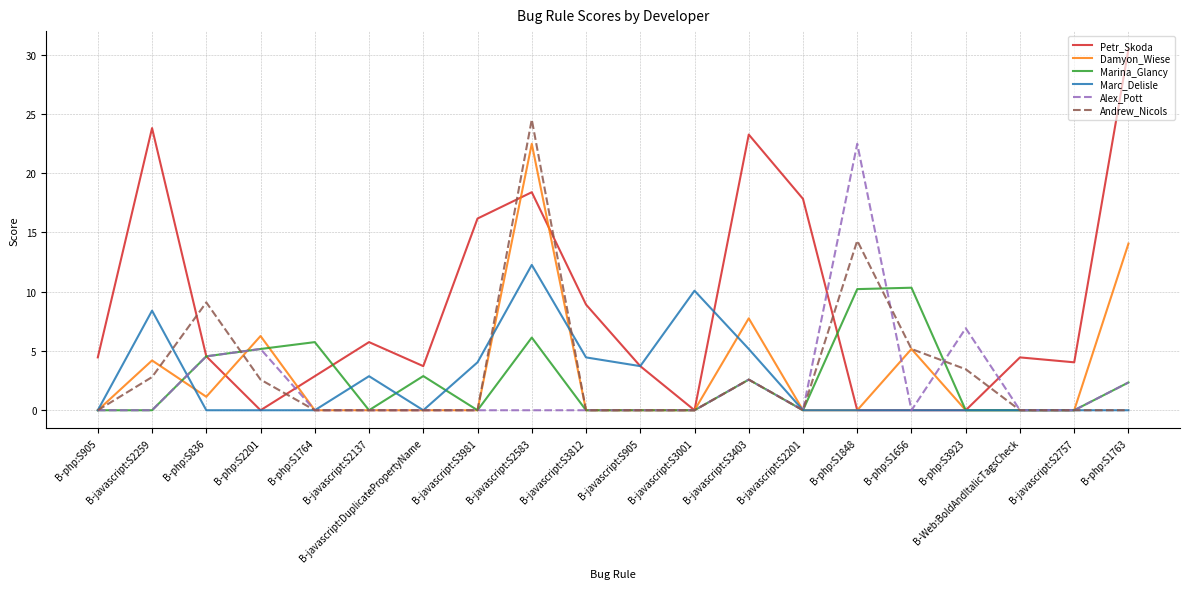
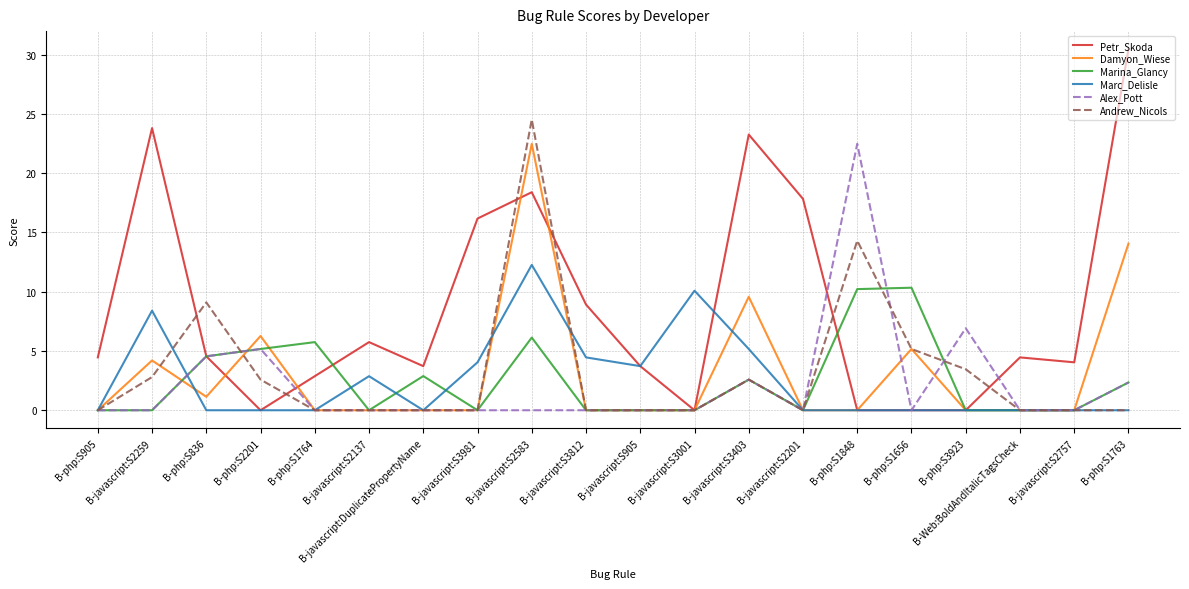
  {
    "Petr_Skoda": {
      "B-php:S905": 4.5,
      "B-javascript:S2259": 23.8,
      "B-php:S1764": 2.9,
      "B-javascript:S2137": 5.7,
      "B-javascript:DuplicatePropertyName": 3.7,
      "B-javascript:S3981": 16.2,
      "B-javascript:S2583": 18.4,
      "B-javascript:S3812": 8.9,
      "B-javascript:S3403": 23.3,
      "B-javascript:S2201": 17.8,
      "B-Web:BoldAndItalicTagsCheck": 4.5,
      "B-javascript:S2757": 4.0
    },
    "Damyon_Wiese": {
      "B-javascript:S2259": 4.2,
      "B-php:S836": 1.1,
      "B-php:S2201": 6.3,
      "B-javascript:S2583": 22.5,
-     "B-javascript:S3403": 7.8,
+     "B-javascript:S3403": 9.6,
      "B-php:S1763": 14.1
    },
    "Marina_Glancy": {
      "B-php:S1764": 5.7,
      "B-javascript:DuplicatePropertyName": 2.9,
      "B-javascript:S2583": 6.1,
      "B-php:S1848": 10.2,
      "B-php:S1656": 10.3
    },
    "Marc_Delisle": {
      "B-javascript:S2259": 8.4,
      "B-php:S836": 0.0,
      "B-javascript:S2137": 2.9,
      "B-javascript:S3981": 4.0,
      "B-javascript:S2583": 12.3,
      "B-javascript:S3812": 4.5,
      "B-javascript:S3001": 10.1,
      "B-javascript:S3403": 5.2
    },
    "Alex_Pott": {
      "B-javascript:S2583": 0.0,
      "B-php:S1848": 22.5,
      "B-php:S3923": 6.9
    },
    "Andrew_Nicols": {
      "B-javascript:S2259": 2.8,
      "B-php:S836": 9.1,
      "B-php:S2201": 2.6,
      "B-javascript:S2583": 24.5,
      "B-php:S1848": 14.3,
      "B-php:S3923": 3.5
    }
  }
